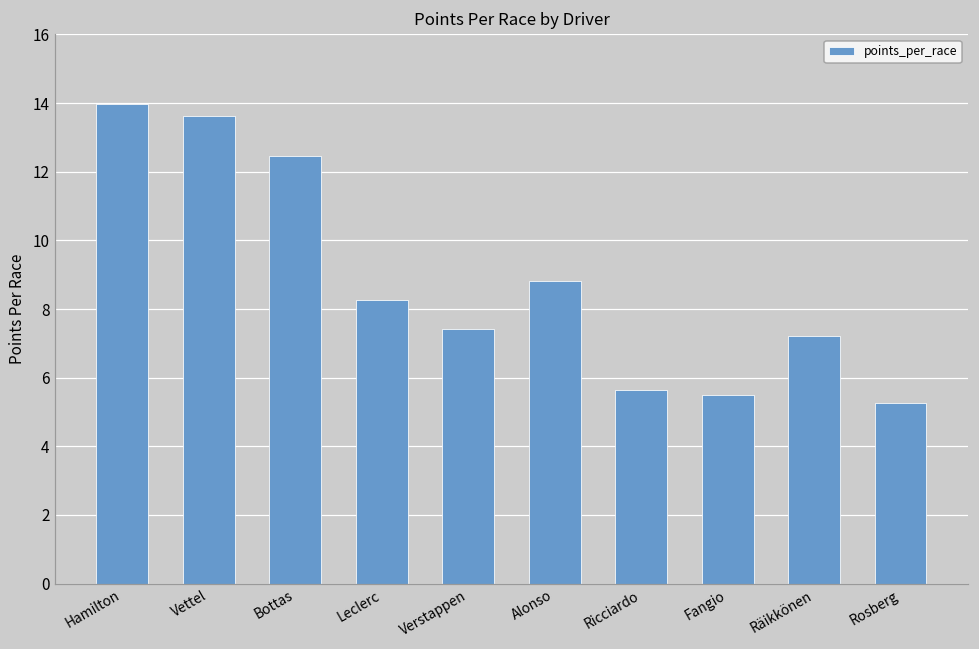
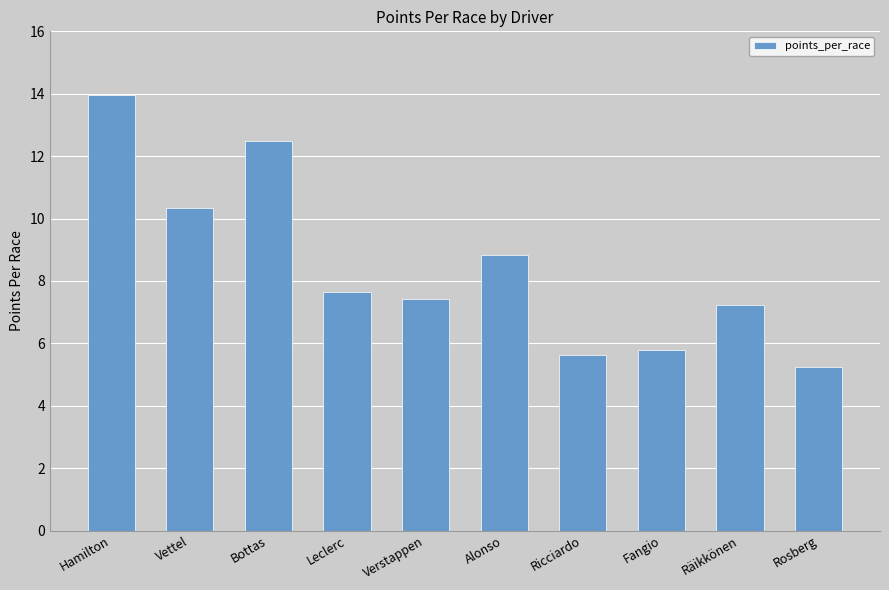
  {
    "Hamilton": 14.0,
-   "Vettel": 13.6,
+   "Vettel": 10.3,
    "Bottas": 12.5,
-   "Leclerc": 8.3,
+   "Leclerc": 7.7,
    "Verstappen": 7.4,
    "Alonso": 8.8,
    "Ricciardo": 5.6,
-   "Fangio": 5.5,
+   "Fangio": 5.8,
    "Räikkönen": 7.2,
    "Rosberg": 5.3
  }
